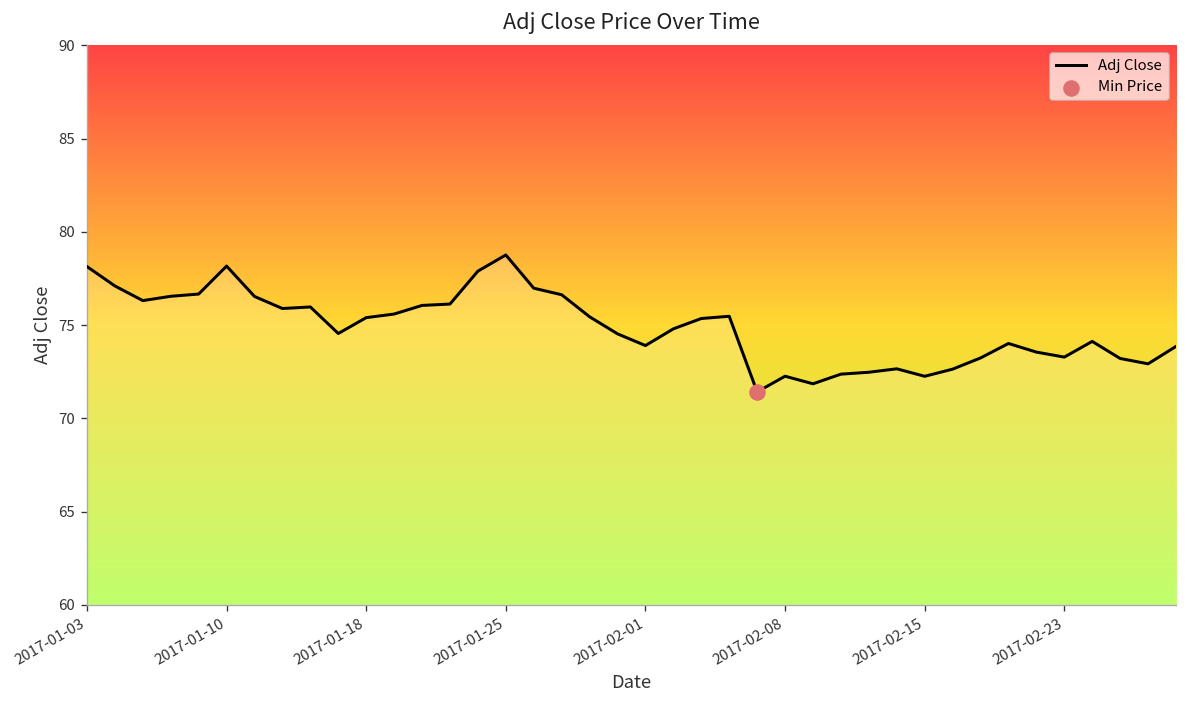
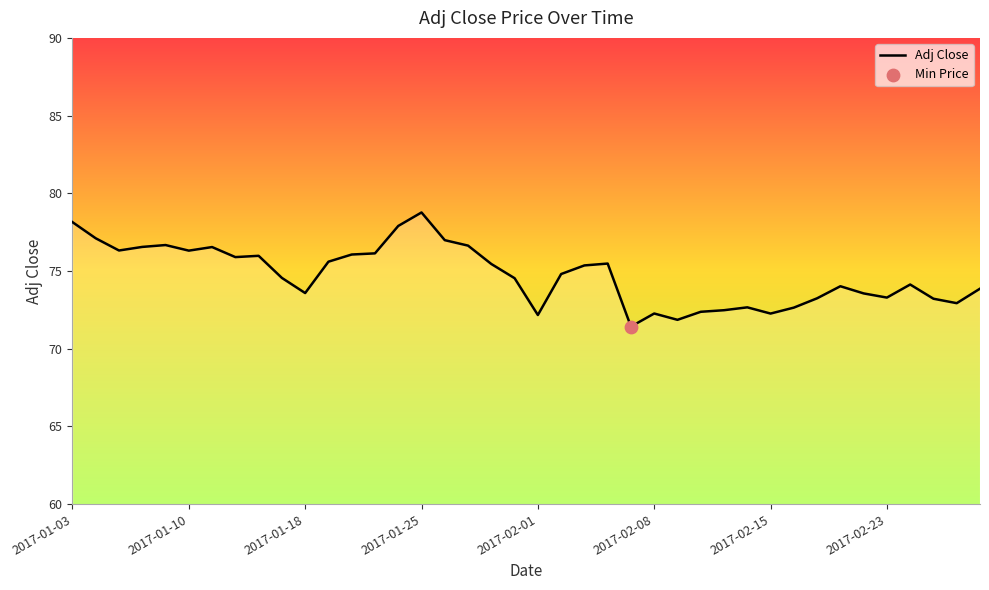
  {
    "Adj Close": {
      "2017-01-03": 78.1,
-     "2017-01-10": 78.2,
-     "2017-01-18": 75.4,
+     "2017-01-10": 76.3,
+     "2017-01-18": 73.6,
      "2017-01-25": 78.8,
-     "2017-02-01": 73.9,
+     "2017-02-01": 72.2,
      "2017-02-08": 72.3,
      "2017-02-15": 72.3,
      "2017-02-23": 73.3
    }
  }
